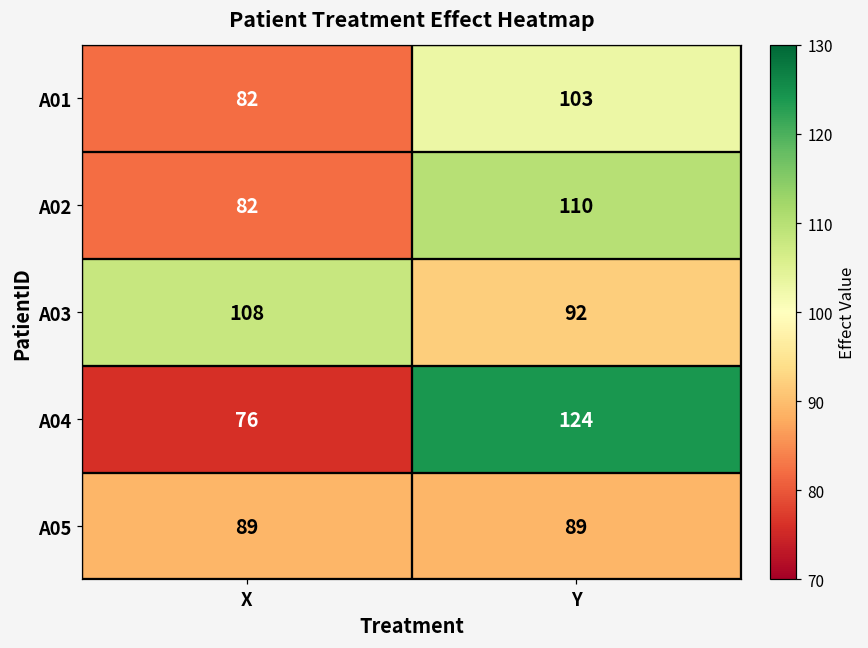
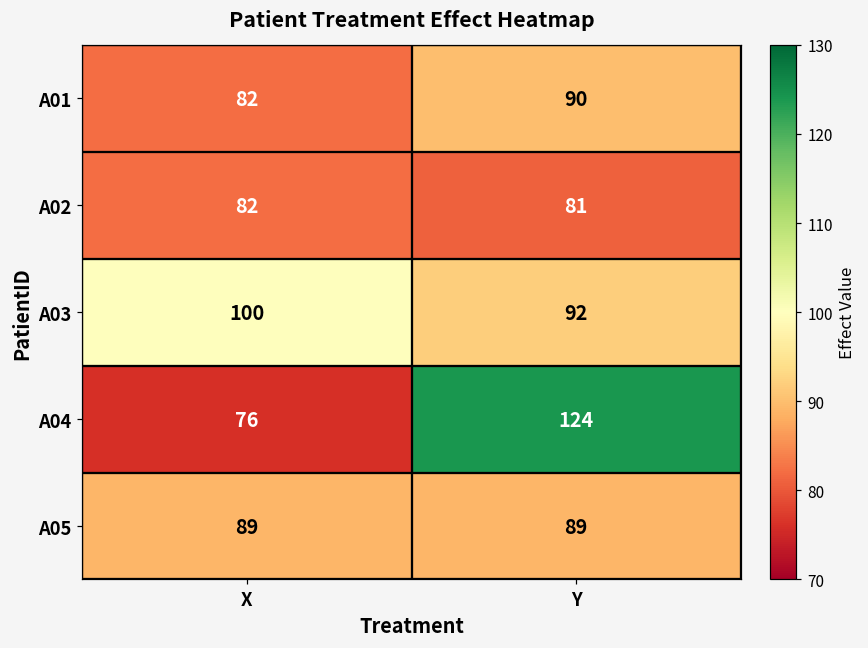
  {
    "A01": {
      "X": 82,
-     "Y": 103
+     "Y": 90
    },
    "A02": {
      "X": 82,
-     "Y": 110
+     "Y": 81
    },
    "A03": {
-     "X": 108,
+     "X": 100,
      "Y": 92
    },
    "A04": {
      "X": 76,
      "Y": 124
    },
    "A05": {
      "X": 89,
      "Y": 89
    }
  }
